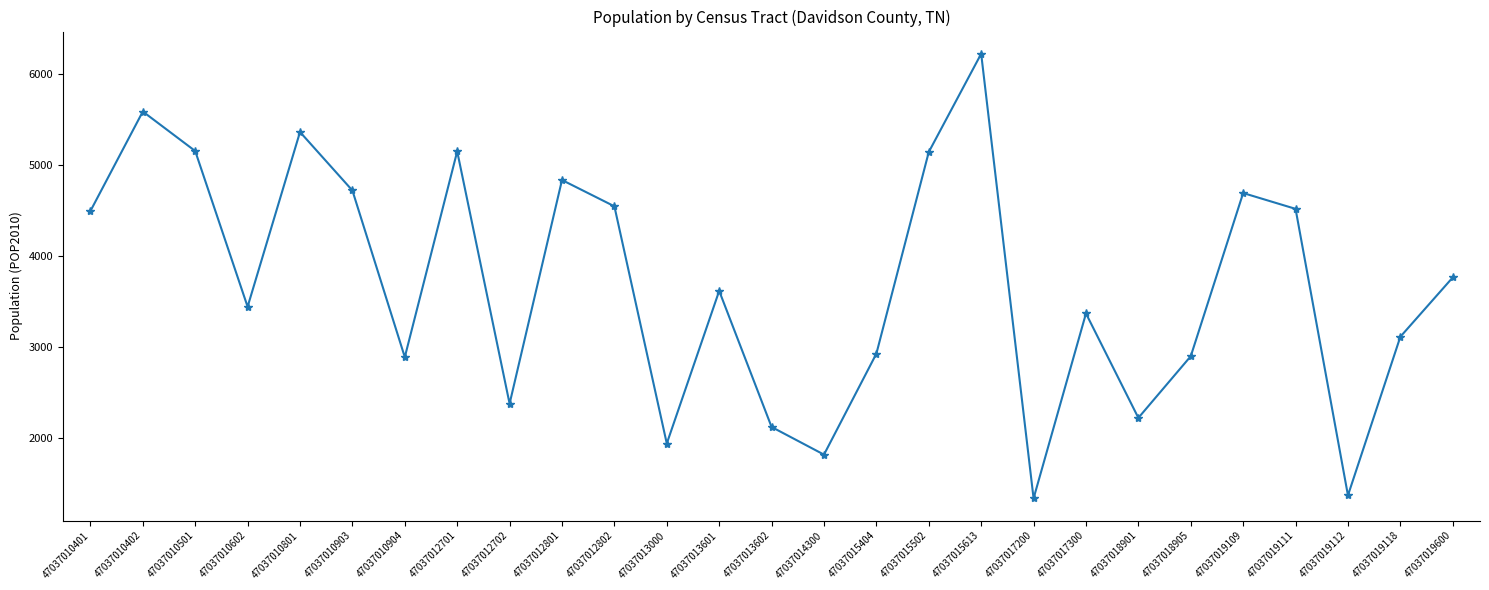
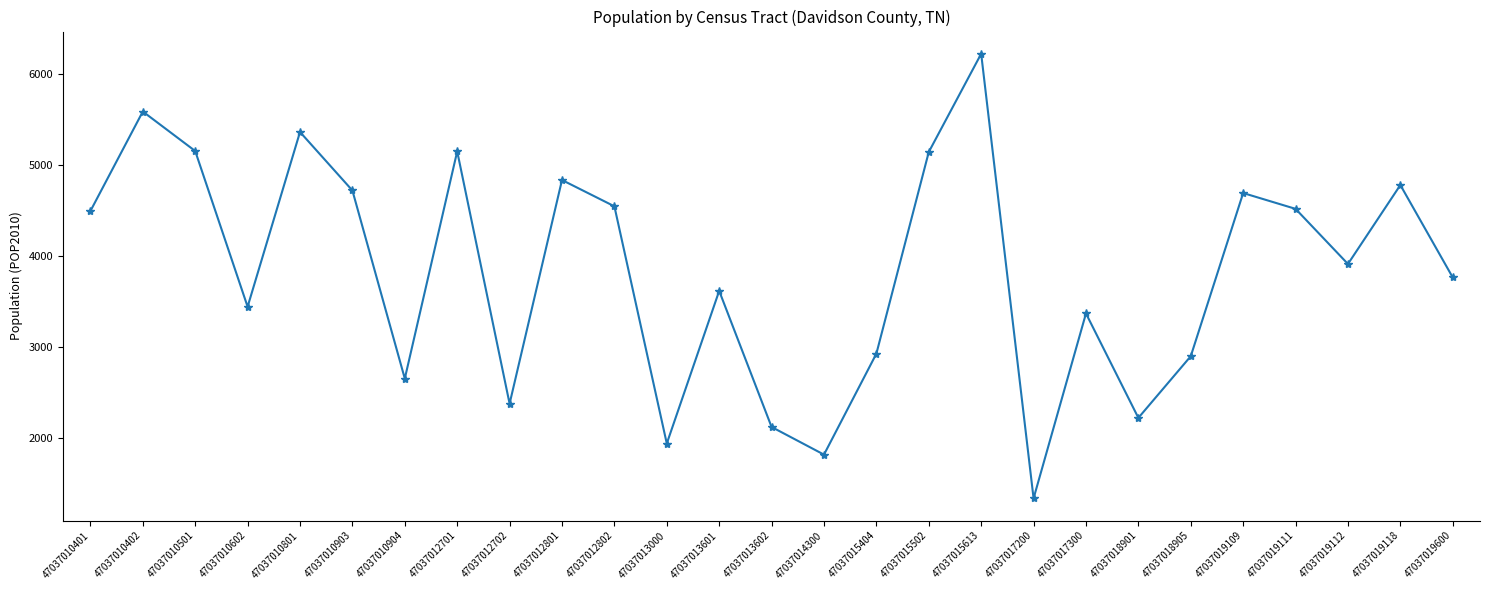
  {
    "47037010401": 4500,
    "47037010402": 5600,
    "47037010501": 5200,
    "47037010602": 3400,
    "47037010801": 5400,
    "47037010903": 4700,
-   "47037010904": 2900,
+   "47037010904": 2700,
    "47037012701": 5200,
    "47037012702": 2400,
    "47037012801": 4800,
    "47037012802": 4500,
    "47037013000": 1900,
    "47037013601": 3600,
    "47037013602": 2100,
    "47037014300": 1800,
    "47037015404": 2900,
    "47037015502": 5100,
    "47037015613": 6200,
    "47037017200": 1300,
    "47037017300": 3400,
    "47037018901": 2200,
    "47037018905": 2900,
    "47037019109": 4700,
    "47037019111": 4500,
-   "47037019112": 1400,
-   "47037019118": 3100,
+   "47037019112": 3900,
+   "47037019118": 4800,
    "47037019600": 3800
  }
